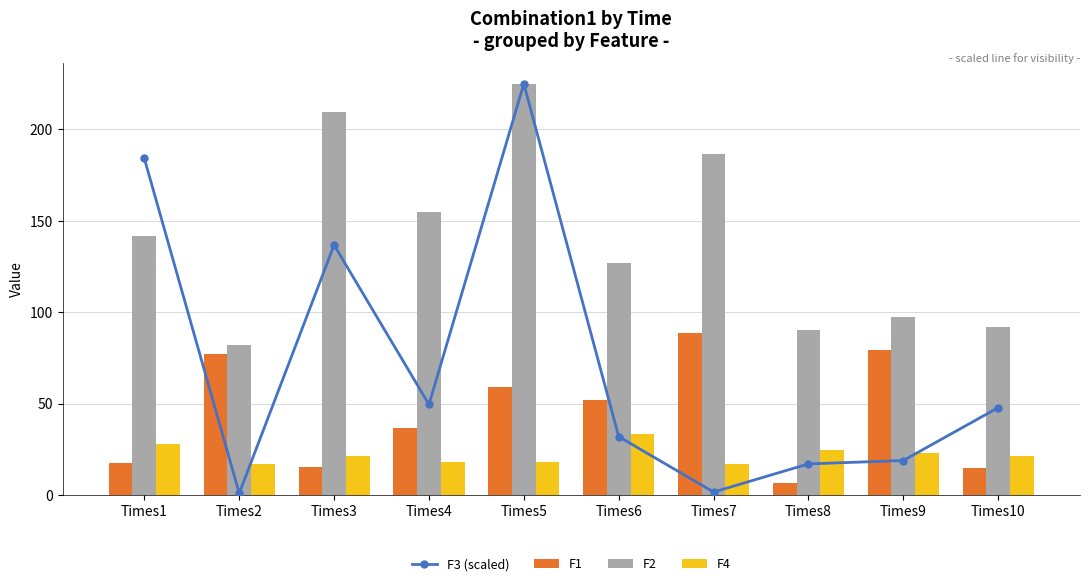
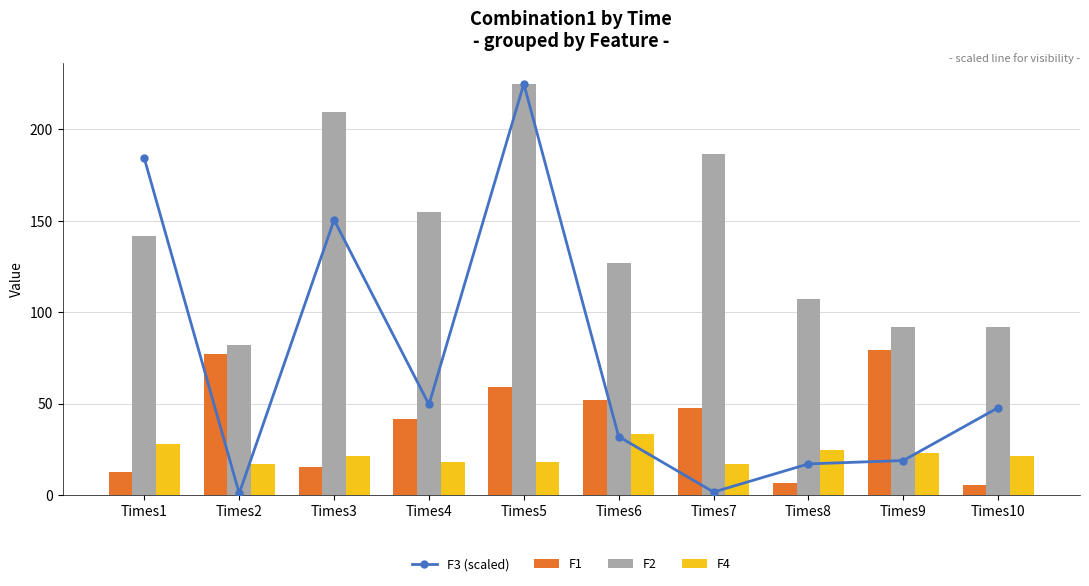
  {
    "F1": {
-     "Times1": 18,
+     "Times1": 13,
      "Times2": 77,
      "Times3": 15,
-     "Times4": 37,
+     "Times4": 42,
      "Times5": 59,
      "Times6": 52,
-     "Times7": 89,
+     "Times7": 48,
      "Times8": 7,
      "Times9": 79,
-     "Times10": 15
+     "Times10": 5
    },
    "F3 (scaled)": {
      "Times1": 184,
      "Times2": 1,
-     "Times3": 137,
+     "Times3": 150,
      "Times4": 49,
      "Times5": 225,
      "Times6": 32,
      "Times7": 2,
      "Times8": 17,
      "Times9": 19,
      "Times10": 48
    },
    "F2": {
      "Times1": 142,
      "Times2": 82,
      "Times3": 209,
      "Times4": 155,
      "Times5": 225,
      "Times6": 127,
      "Times7": 187,
-     "Times8": 90,
-     "Times9": 97,
+     "Times8": 107,
+     "Times9": 92,
      "Times10": 92
    },
    "F4": {
      "Times1": 28,
      "Times2": 17,
      "Times3": 21,
      "Times4": 18,
      "Times5": 18,
      "Times6": 34,
      "Times7": 17,
      "Times8": 24,
      "Times9": 23,
      "Times10": 21
    }
  }
